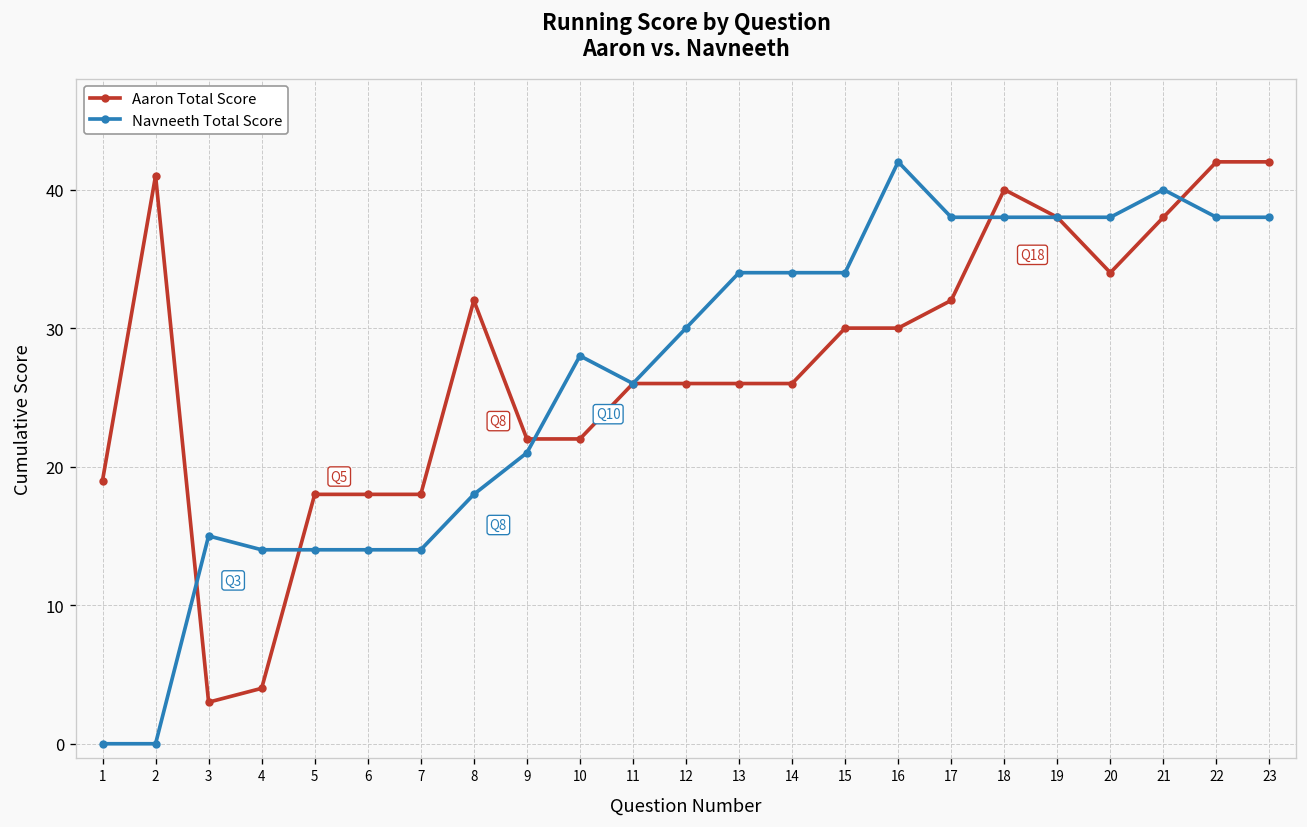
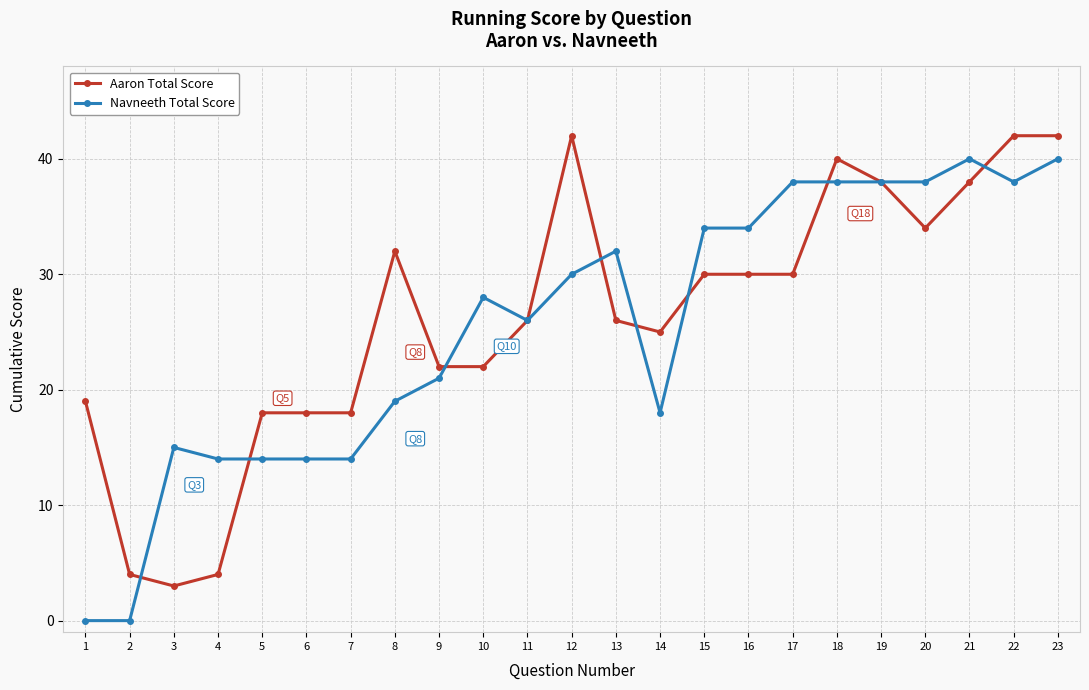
  {
    "Aaron Total Score": {
      "1": 19,
-     "2": 41,
+     "2": 4,
      "3": 3,
      "4": 4,
      "5": 18,
      "6": 18,
      "7": 18,
      "8": 32,
      "9": 22,
      "10": 22,
-     "12": 26,
+     "12": 42,
      "13": 26,
-     "14": 26,
+     "14": 25,
      "15": 30,
      "16": 30,
-     "17": 32,
+     "17": 30,
      "18": 40,
      "20": 34,
      "21": 38,
      "22": 42,
      "23": 42
    },
    "Navneeth Total Score": {
      "1": 0,
      "2": 0,
      "3": 15,
      "4": 14,
      "5": 14,
      "6": 14,
      "7": 14,
-     "8": 18,
+     "8": 19,
      "9": 21,
      "10": 28,
      "12": 30,
-     "13": 34,
-     "14": 34,
+     "13": 32,
+     "14": 18,
      "15": 34,
-     "16": 42,
+     "16": 34,
      "17": 38,
      "18": 38,
      "20": 38,
      "21": 40,
      "22": 38,
-     "23": 38
+     "23": 40
    }
  }
